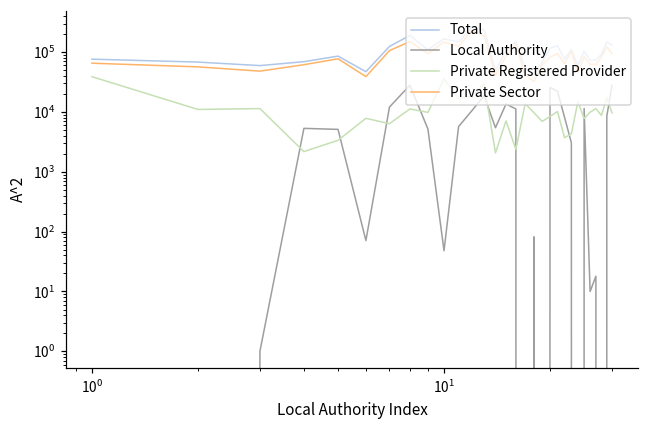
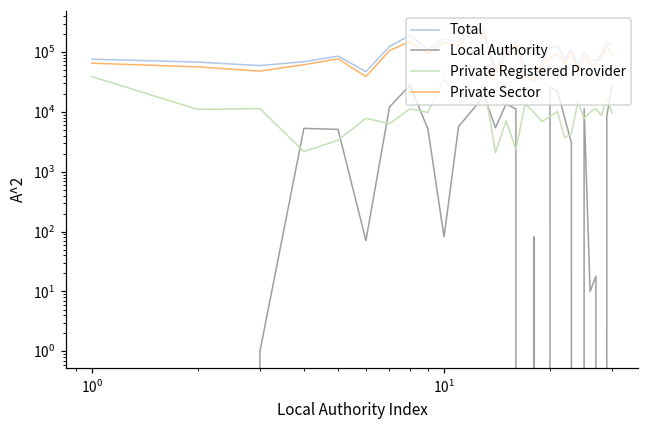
  {
    "Total": {
      "10^0": 80000
    },
    "Local Authority": {
-     "10^1": 50
+     "10^1": 80
    },
    "Private Registered Provider": {
      "10^0": 40000
    },
    "Private Sector": {
      "10^0": 70000
    }
  }
